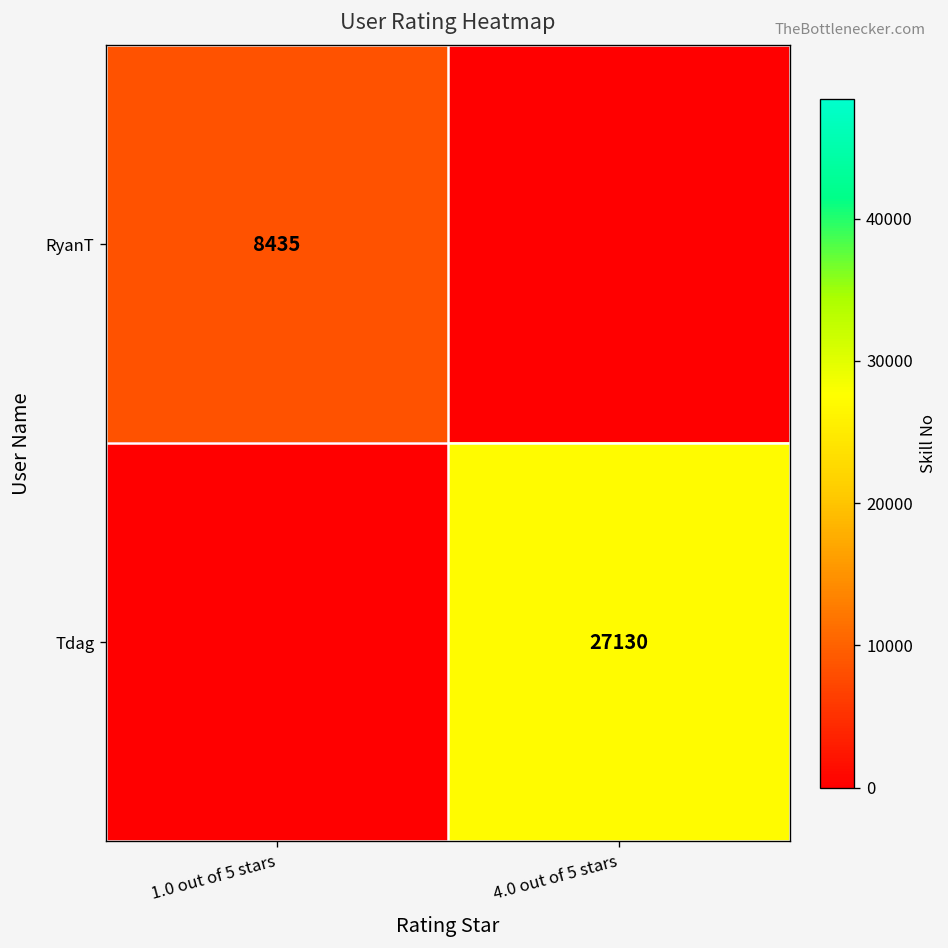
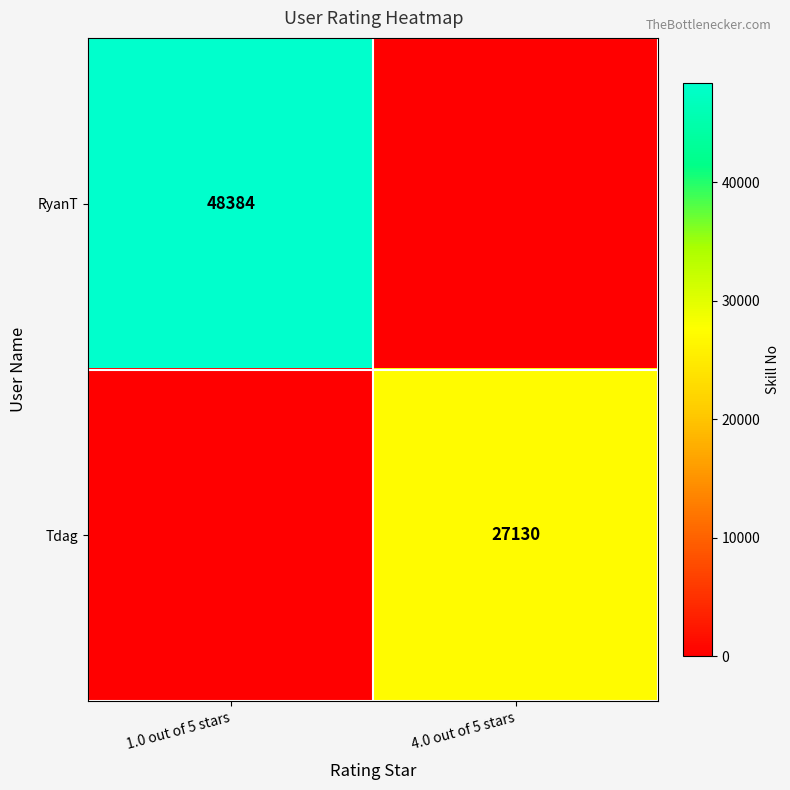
  {
    "RyanT": {
-     "1.0 out of 5 stars": 8435
+     "1.0 out of 5 stars": 48384
    },
    "Tdag": {
      "4.0 out of 5 stars": 27130
    }
  }
